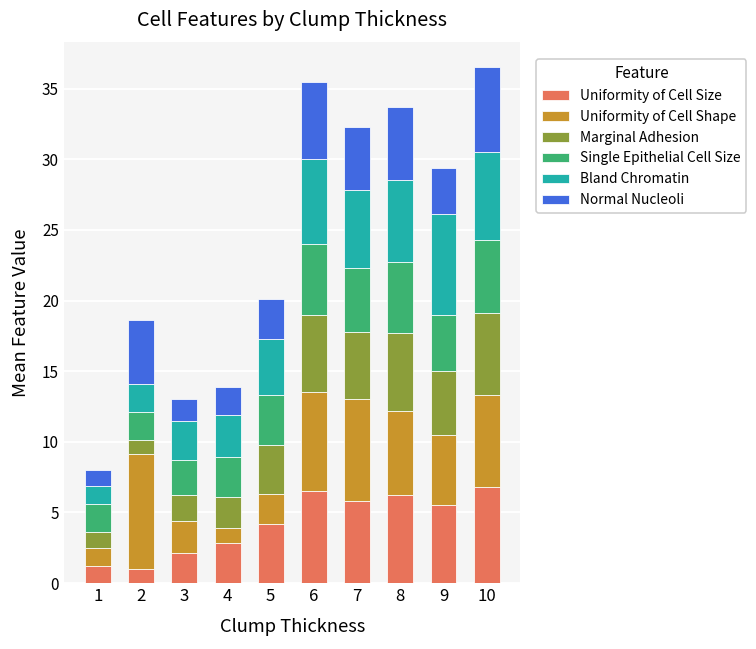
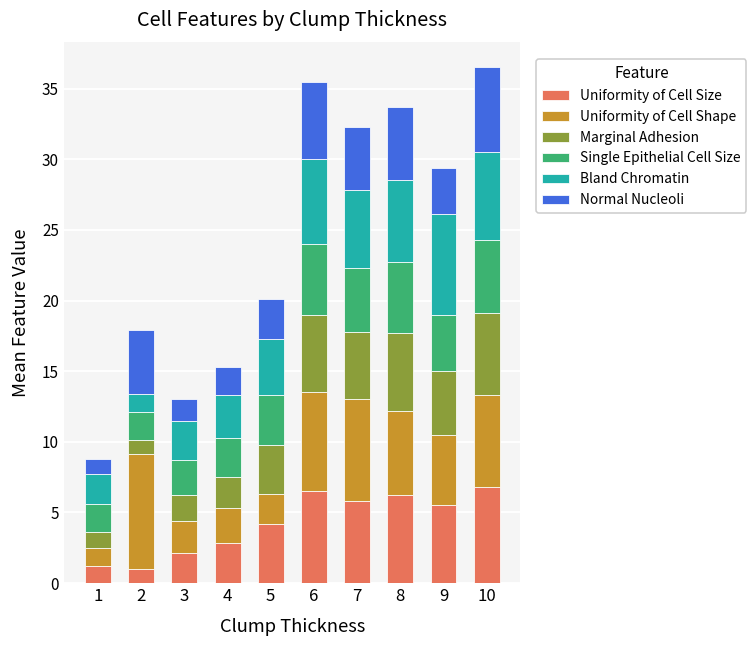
  {
    "Uniformity of Cell Size": {
      "1": 1.2,
      "2": 1.0,
      "3": 2.1,
      "4": 2.8,
      "5": 4.2,
      "6": 6.5,
      "7": 5.8,
      "8": 6.2,
      "9": 5.5,
      "10": 6.8
    },
    "Uniformity of Cell Shape": {
      "1": 1.3,
      "2": 8.1,
      "3": 2.3,
-     "4": 1.1,
+     "4": 2.5,
      "5": 2.1,
      "6": 7.0,
      "7": 7.2,
      "8": 6.0,
      "9": 5.0,
      "10": 6.5
    },
    "Marginal Adhesion": {
      "1": 1.1,
      "2": 1.0,
      "3": 1.8,
      "4": 2.2,
      "5": 3.5,
      "6": 5.5,
      "7": 4.8,
      "8": 5.5,
      "9": 4.5,
      "10": 5.8
    },
    "Single Epithelial Cell Size": {
      "1": 2.0,
      "2": 2.0,
      "3": 2.5,
      "4": 2.8,
      "5": 3.5,
      "6": 5.0,
      "7": 4.5,
      "8": 5.0,
      "9": 4.0,
      "10": 5.2
    },
    "Bland Chromatin": {
-     "1": 1.3,
-     "2": 2.0,
+     "1": 2.1,
+     "2": 1.3,
      "3": 2.8,
      "4": 3.0,
      "5": 4.0,
      "6": 6.0,
      "7": 5.5,
      "8": 5.8,
      "9": 7.1,
      "10": 6.2
    },
    "Normal Nucleoli": {
      "1": 1.1,
      "2": 4.5,
      "3": 1.5,
      "4": 2.0,
      "5": 2.8,
      "6": 5.5,
      "7": 4.5,
      "8": 5.2,
      "9": 3.3,
      "10": 6.0
    }
  }
